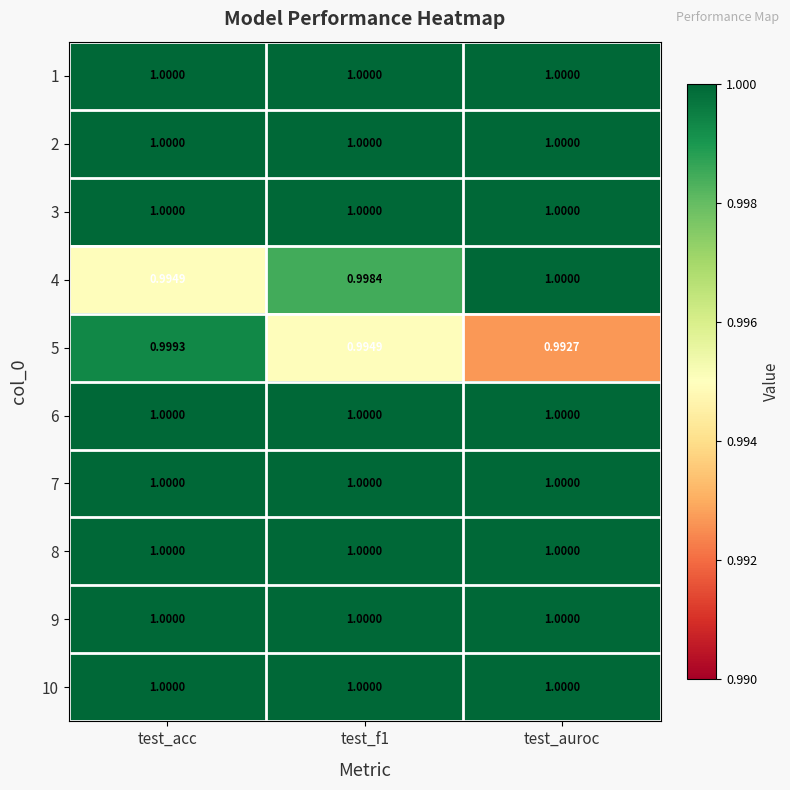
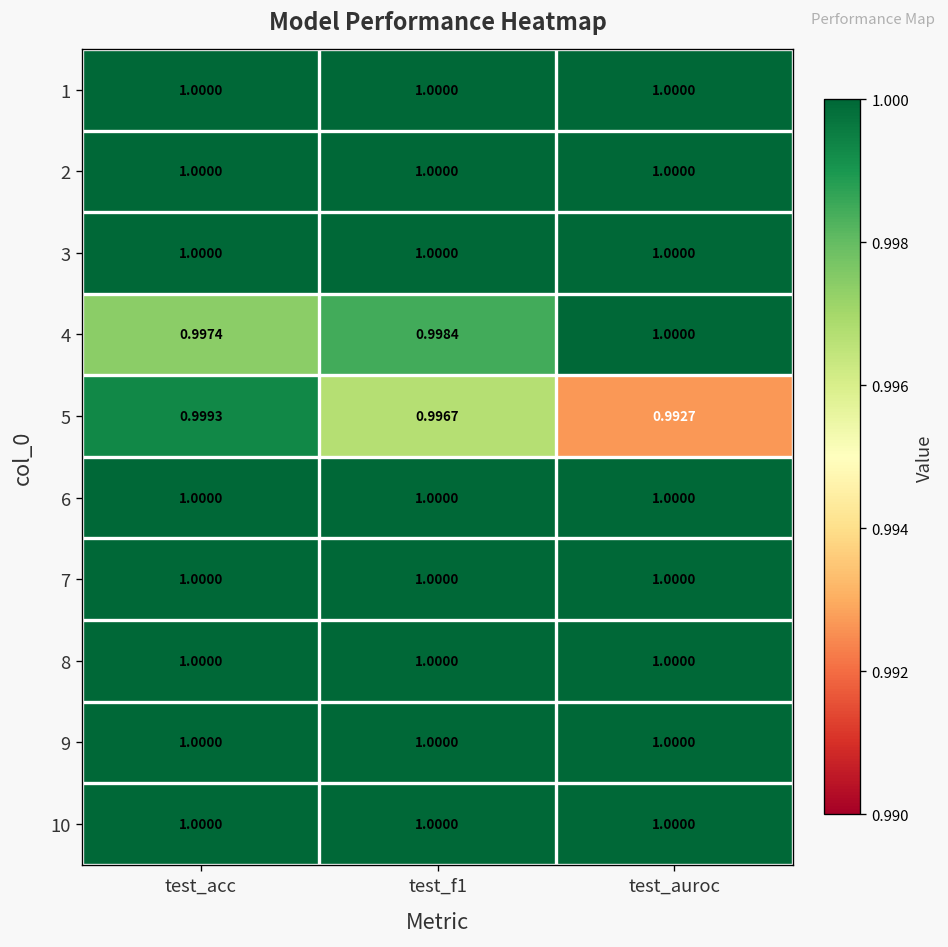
  {
    "1": {
      "test_acc": 1.0000,
      "test_f1": 1.0000,
      "test_auroc": 1.0000
    },
    "2": {
      "test_acc": 1.0000,
      "test_f1": 1.0000,
      "test_auroc": 1.0000
    },
    "3": {
      "test_acc": 1.0000,
      "test_f1": 1.0000,
      "test_auroc": 1.0000
    },
    "4": {
-     "test_acc": 0.9949,
+     "test_acc": 0.9974,
      "test_f1": 0.9984,
      "test_auroc": 1.0000
    },
    "5": {
      "test_acc": 0.9993,
-     "test_f1": 0.9949,
+     "test_f1": 0.9967,
      "test_auroc": 0.9927
    },
    "6": {
      "test_acc": 1.0000,
      "test_f1": 1.0000,
      "test_auroc": 1.0000
    },
    "7": {
      "test_acc": 1.0000,
      "test_f1": 1.0000,
      "test_auroc": 1.0000
    },
    "8": {
      "test_acc": 1.0000,
      "test_f1": 1.0000,
      "test_auroc": 1.0000
    },
    "9": {
      "test_acc": 1.0000,
      "test_f1": 1.0000,
      "test_auroc": 1.0000
    },
    "10": {
      "test_acc": 1.0000,
      "test_f1": 1.0000,
      "test_auroc": 1.0000
    }
  }
